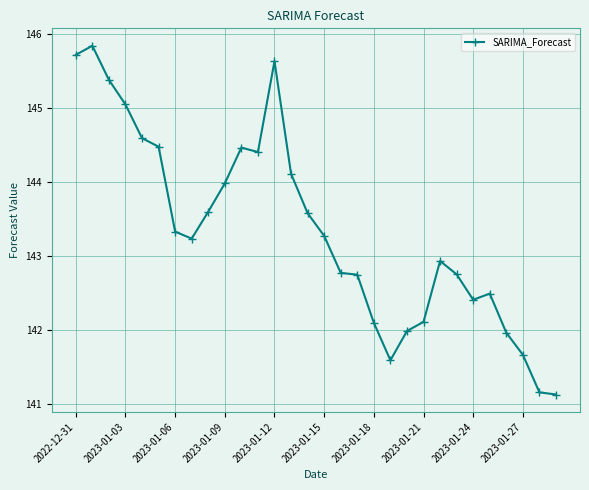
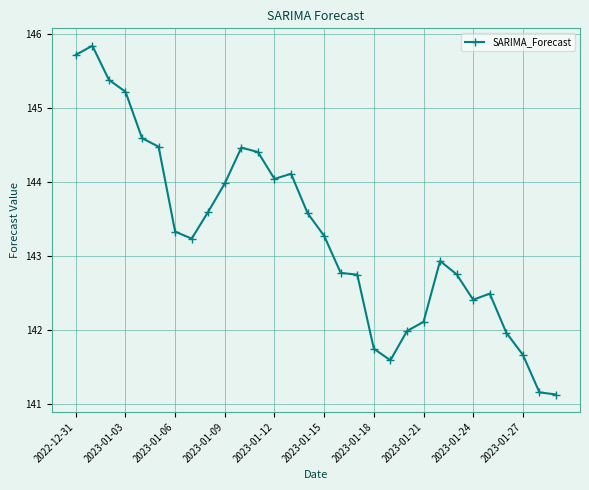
  {
    "2022-12-31": 145.7,
-   "2023-01-03": 145.1,
+   "2023-01-03": 145.2,
    "2023-01-06": 143.3,
    "2023-01-09": 144.0,
-   "2023-01-12": 145.6,
+   "2023-01-12": 144.0,
    "2023-01-15": 143.3,
-   "2023-01-18": 142.1,
+   "2023-01-18": 141.8,
    "2023-01-21": 142.1,
    "2023-01-24": 142.4,
    "2023-01-27": 141.7
  }
